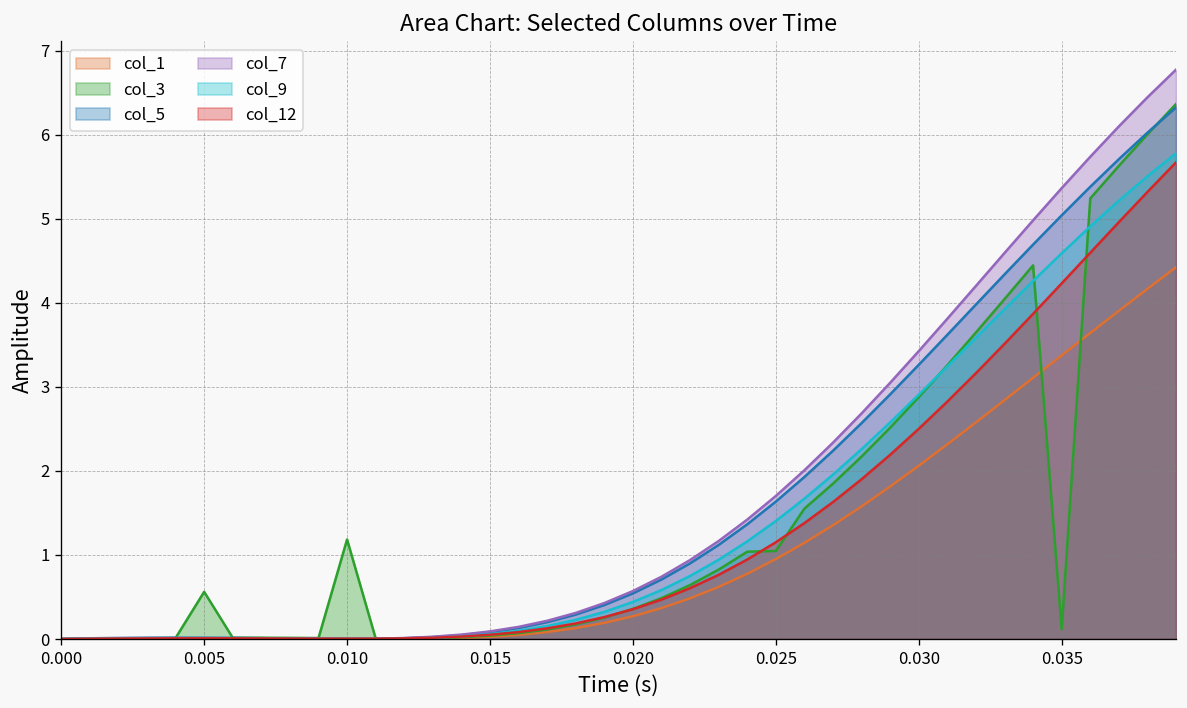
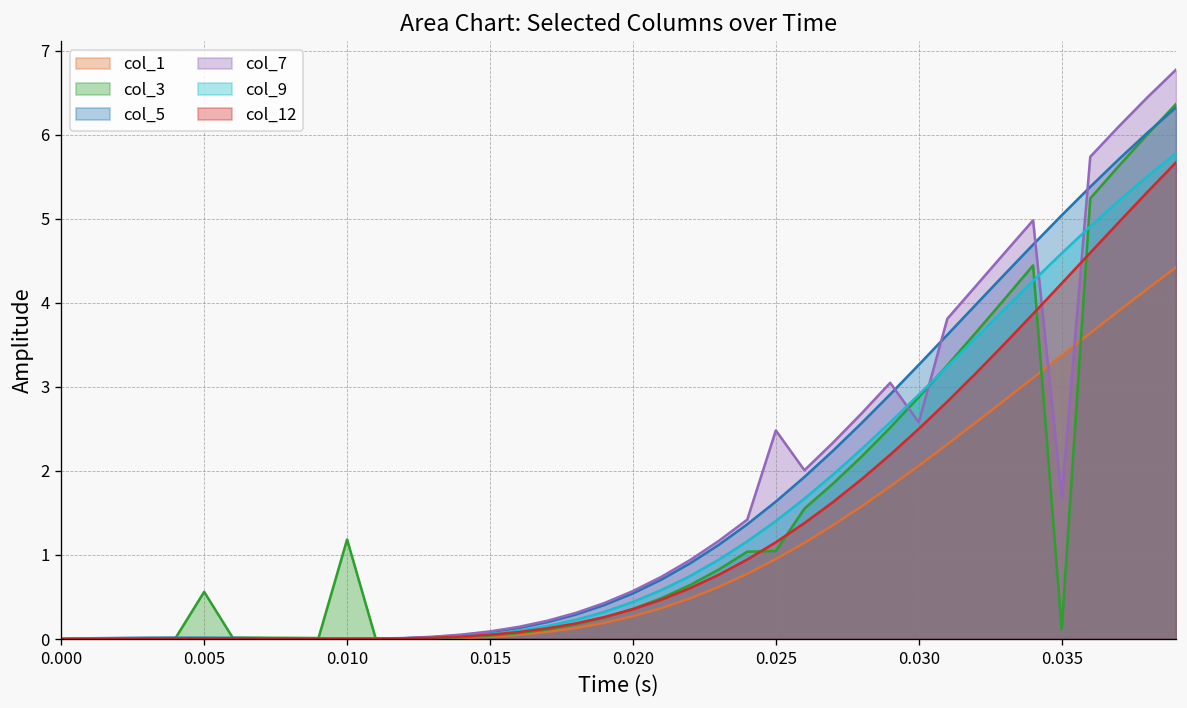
  {
    "col_3": {
      "0.005": 0.6,
      "0.010": 1.2,
      "0.025": 1.0,
      "0.035": 0.1
    },
    "col_7": {
-     "0.025": 1.7,
-     "0.030": 3.4,
-     "0.035": 5.4
+     "0.025": 2.5,
+     "0.030": 2.6,
+     "0.035": 1.7
    }
  }
